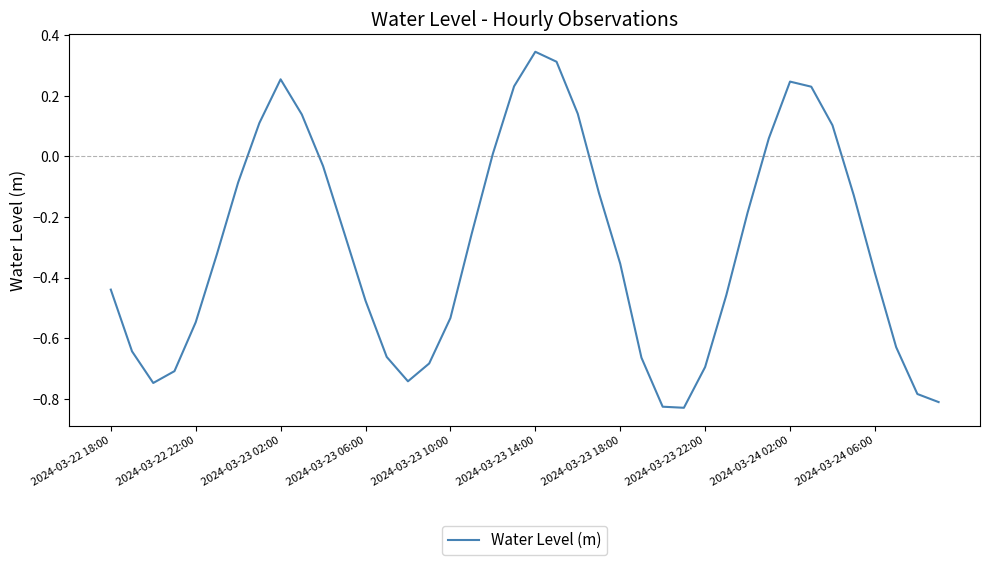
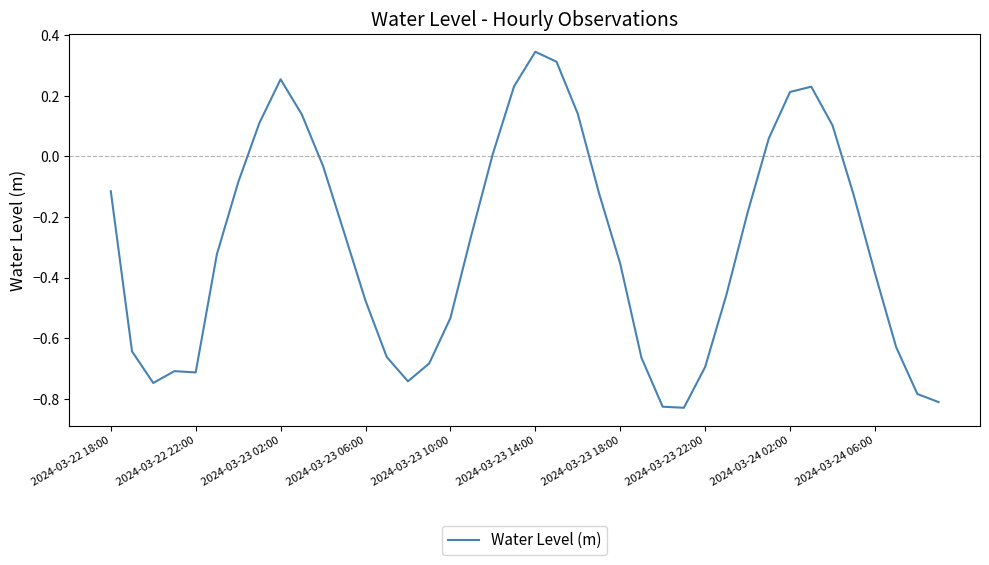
  {
-   "2024-03-22 18:00": -0.44,
-   "2024-03-22 22:00": -0.55,
+   "2024-03-22 18:00": -0.11,
+   "2024-03-22 22:00": -0.71,
    "2024-03-23 02:00": 0.25,
    "2024-03-23 06:00": -0.48,
    "2024-03-23 10:00": -0.53,
    "2024-03-23 14:00": 0.35,
    "2024-03-23 18:00": -0.35,
    "2024-03-23 22:00": -0.70,
-   "2024-03-24 02:00": 0.25,
+   "2024-03-24 02:00": 0.21,
    "2024-03-24 06:00": -0.39
  }
